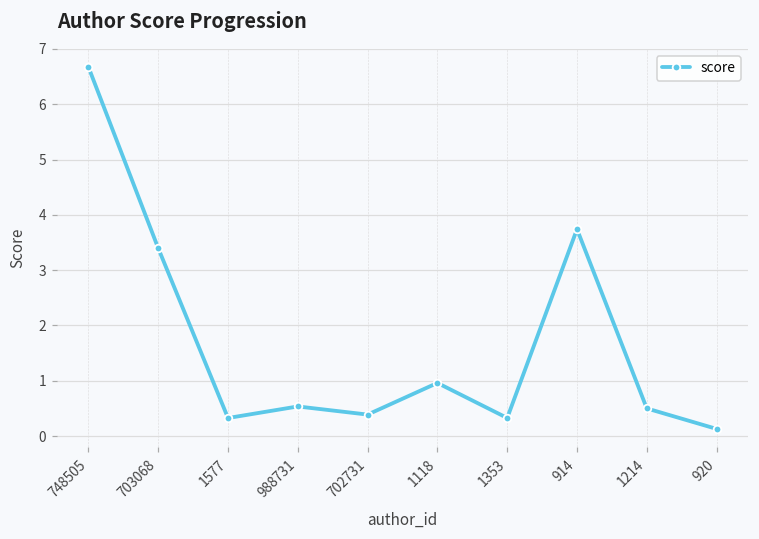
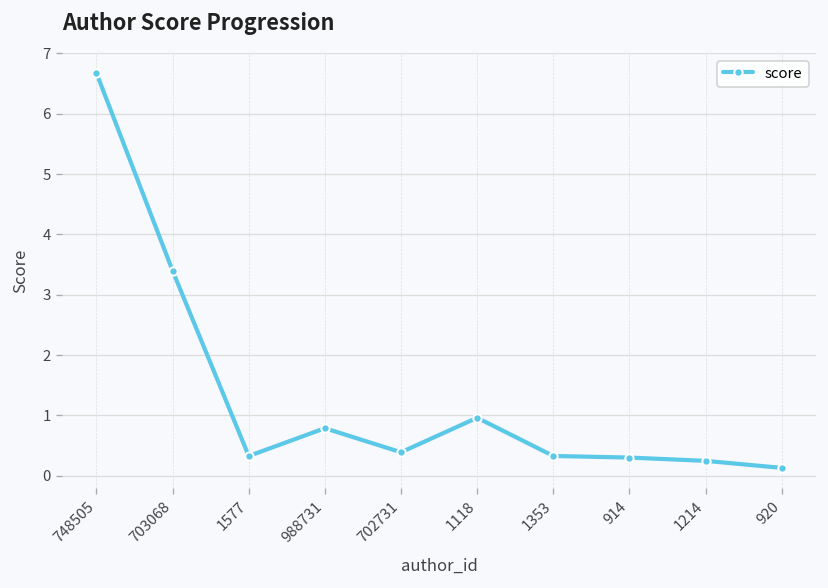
  {
    "748505": 6.7,
    "703068": 3.4,
    "1577": 0.3,
-   "988731": 0.5,
+   "988731": 0.8,
    "702731": 0.4,
    "1118": 1.0,
    "1353": 0.3,
-   "914": 3.7,
-   "1214": 0.5,
+   "914": 0.3,
+   "1214": 0.2,
    "920": 0.1
  }
